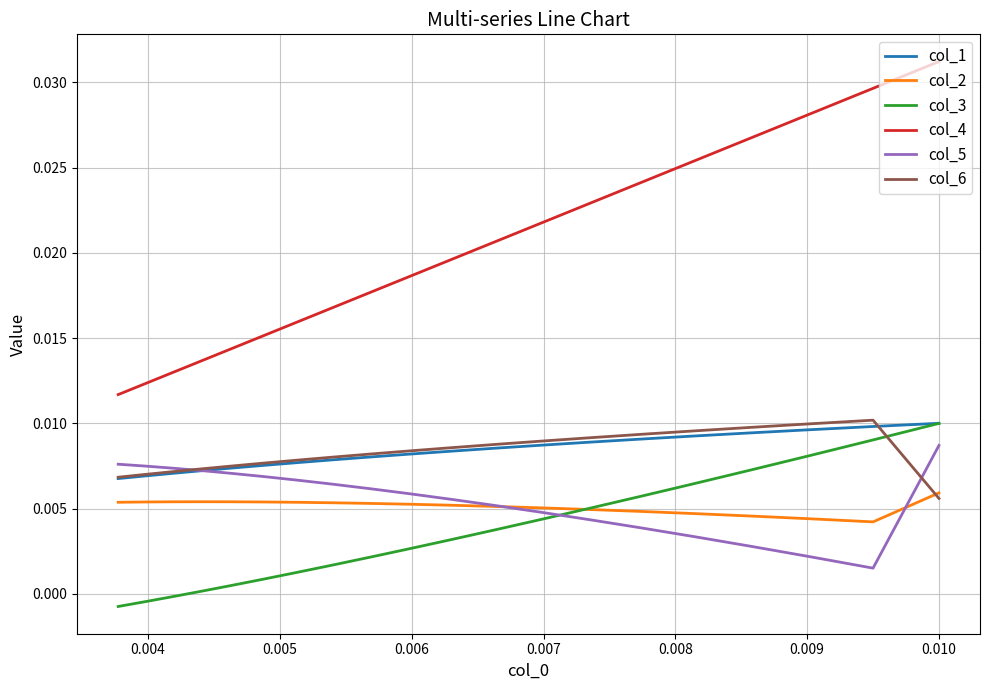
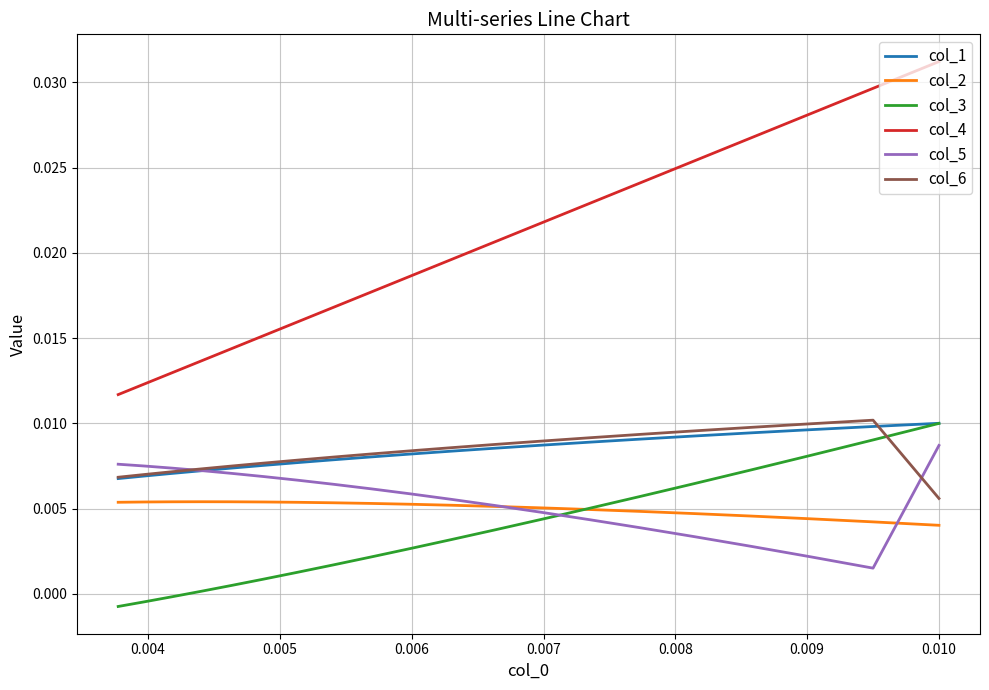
  {
    "col_2": {
-     "0.010": 0.0059
+     "0.010": 0.0040
    },
    "col_5": {
      "0.010": 0.0087
    },
    "col_6": {
      "0.010": 0.0056
    }
  }
